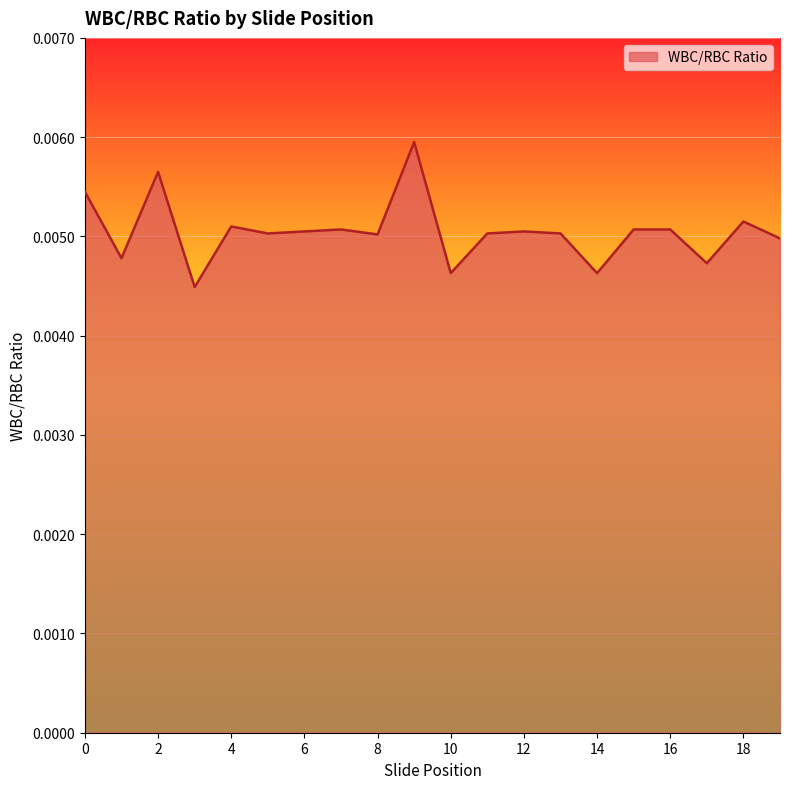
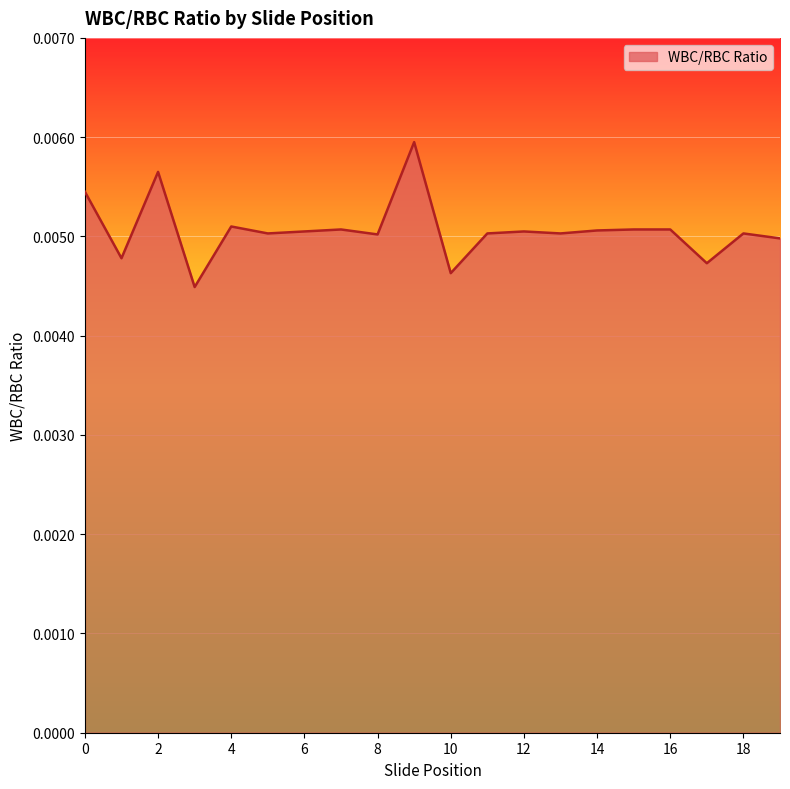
  {
    "0": 0.0055,
    "2": 0.0057,
    "4": 0.0051,
    "6": 0.0051,
    "8": 0.0050,
    "10": 0.0046,
    "12": 0.0051,
-   "14": 0.0046,
+   "14": 0.0051,
    "16": 0.0051,
-   "18": 0.0052
+   "18": 0.0050
  }
